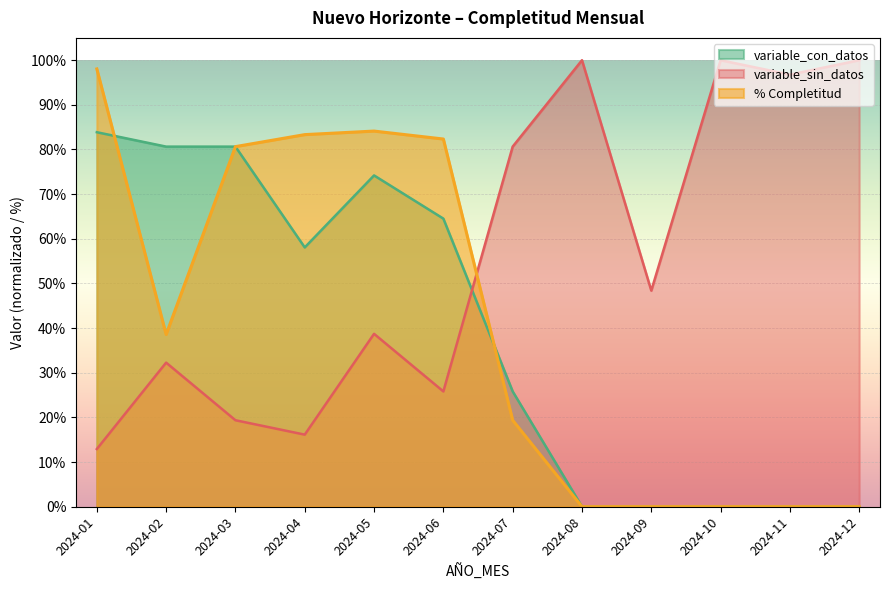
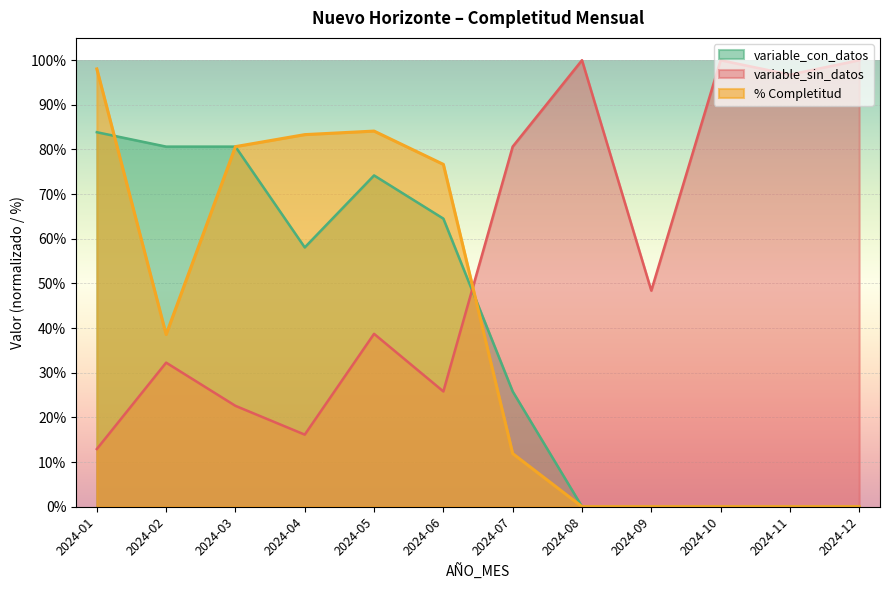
  {
    "variable_con_datos": {
      "2024-01": "84%",
      "2024-02": "81%",
      "2024-04": "58%",
      "2024-05": "74%",
      "2024-06": "65%",
      "2024-07": "26%"
    },
    "variable_sin_datos": {
      "2024-01": "13%",
      "2024-02": "32%",
-     "2024-03": "19%",
+     "2024-03": "23%",
      "2024-04": "16%",
      "2024-05": "39%",
      "2024-06": "26%",
      "2024-07": "81%",
      "2024-08": "100%",
      "2024-09": "48%"
    },
    "% Completitud": {
      "2024-01": "98%",
      "2024-02": "39%",
      "2024-04": "83%",
      "2024-05": "84%",
-     "2024-06": "82%",
-     "2024-07": "19%"
+     "2024-06": "77%",
+     "2024-07": "12%"
    }
  }
